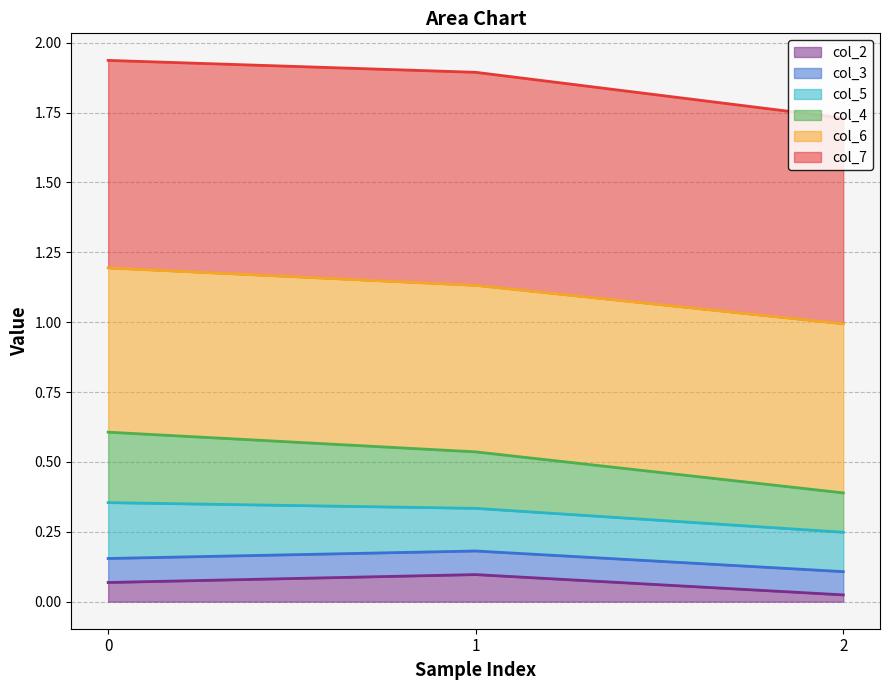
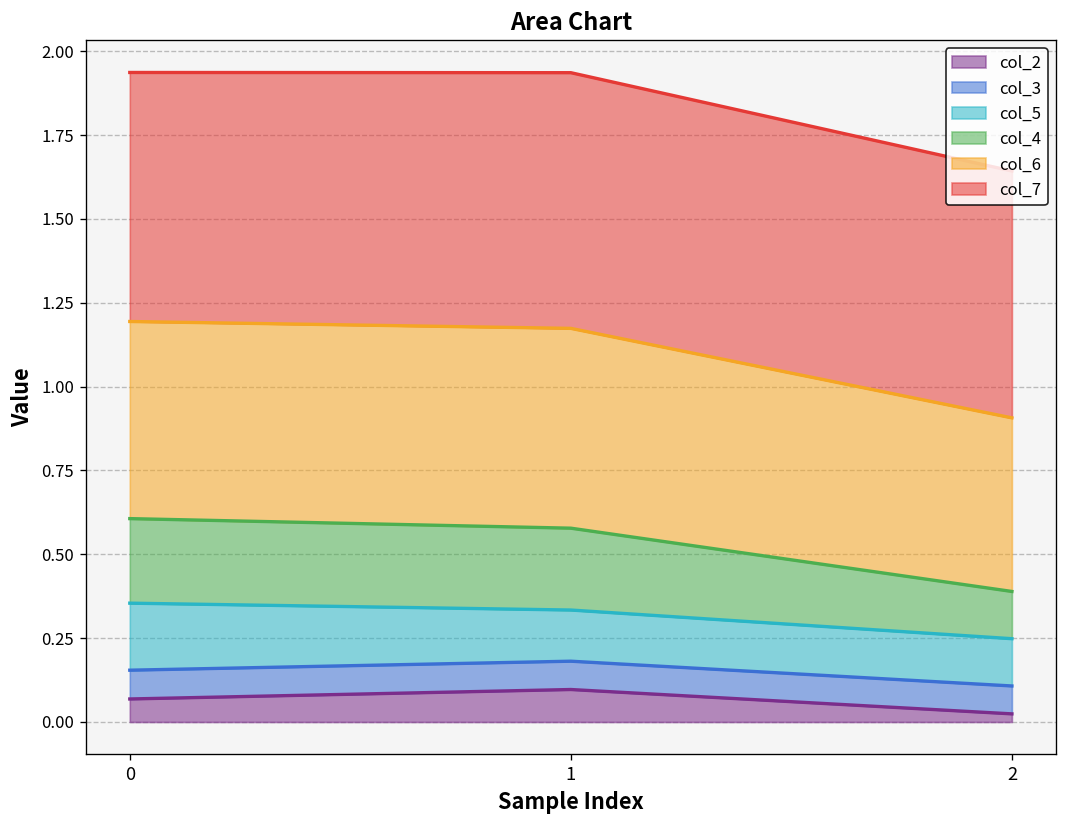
  {
    "col_2": {
      "0": 0.07,
      "1": 0.10,
      "2": 0.02
    },
    "col_3": {
      "0": 0.09,
      "1": 0.08,
      "2": 0.08
    },
    "col_5": {
      "0": 0.20,
      "1": 0.15,
      "2": 0.14
    },
    "col_4": {
      "0": 0.25,
-     "1": 0.20,
+     "1": 0.24,
      "2": 0.14
    },
    "col_6": {
      "0": 0.59,
      "1": 0.60,
-     "2": 0.60
+     "2": 0.52
    },
    "col_7": {
      "0": 0.74,
      "1": 0.76
    }
  }
